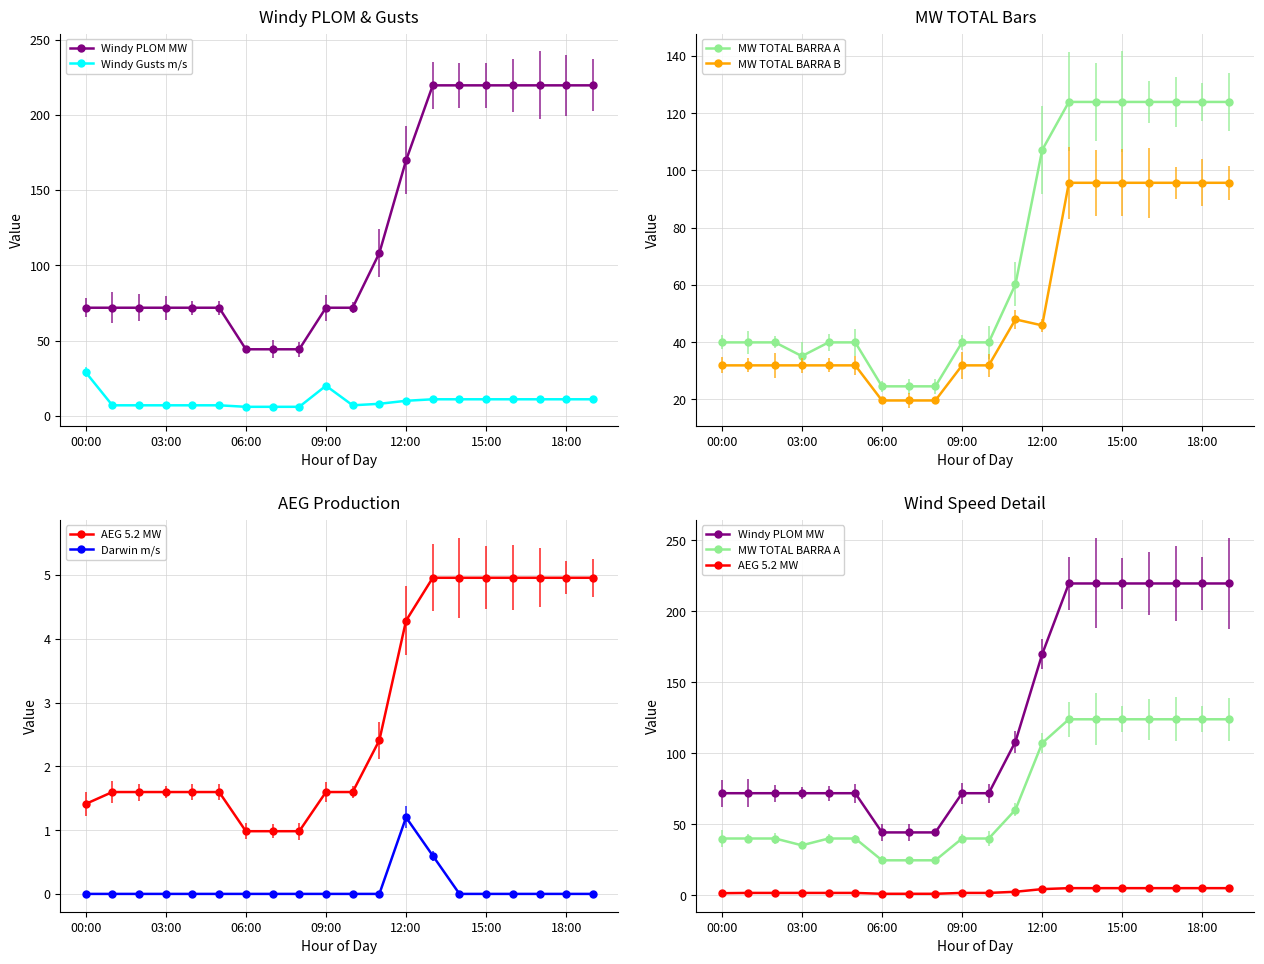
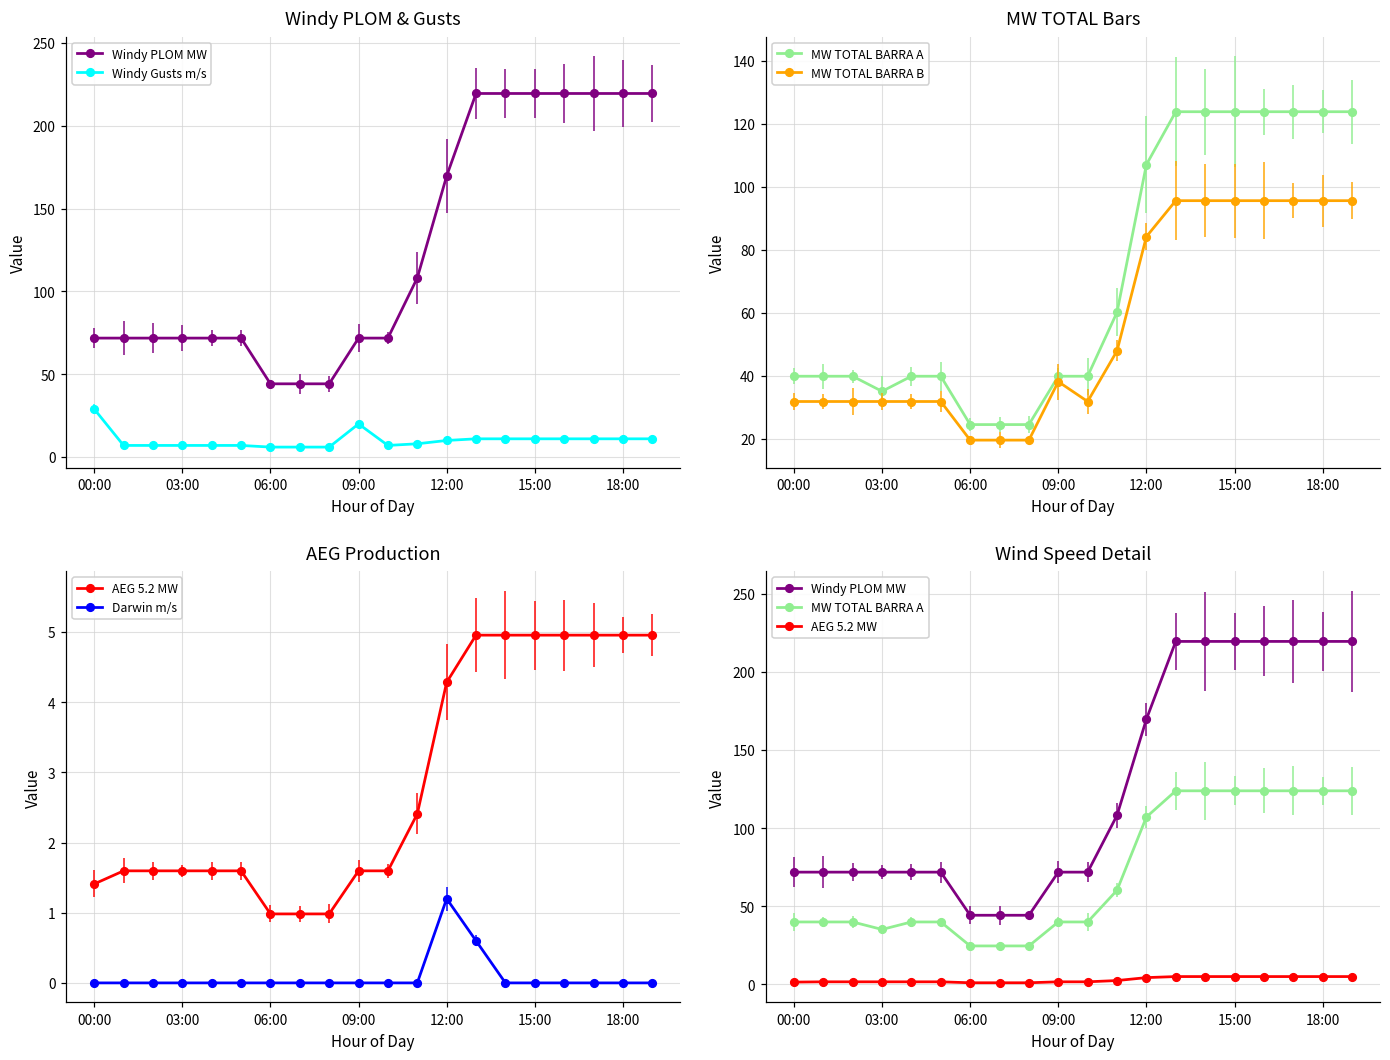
  {
    "Windy PLOM & Gusts": {
      "Windy PLOM MW": {
        "00:00": 72,
        "03:00": 72,
        "06:00": 44,
        "09:00": 72,
        "12:00": 170,
        "15:00": 220,
        "18:00": 220
      },
      "Windy Gusts m/s": {
        "00:00": 29,
        "03:00": 7,
        "06:00": 6,
        "09:00": 20,
        "12:00": 10,
        "15:00": 11,
        "18:00": 11
      }
    },
    "MW TOTAL Bars": {
      "MW TOTAL BARRA A": {
        "00:00": 40,
        "03:00": 35,
        "06:00": 25,
        "09:00": 40,
        "12:00": 107,
        "15:00": 124,
        "18:00": 124
      },
      "MW TOTAL BARRA B": {
        "00:00": 32,
        "03:00": 32,
        "06:00": 20,
-       "09:00": 32,
-       "12:00": 46,
+       "09:00": 38,
+       "12:00": 84,
        "15:00": 96,
        "18:00": 96
      }
    },
    "AEG Production": {
      "AEG 5.2 MW": {
        "00:00": 1.4,
        "03:00": 1.6,
        "06:00": 1.0,
        "09:00": 1.6,
        "12:00": 4.3,
        "15:00": 5.0,
        "18:00": 5.0
      },
      "Darwin m/s": {
        "00:00": 0.0,
        "03:00": 0.0,
        "06:00": 0.0,
        "09:00": 0.0,
        "12:00": 1.2,
        "15:00": 0.0,
        "18:00": 0.0
      }
    },
    "Wind Speed Detail": {
      "Windy PLOM MW": {
        "00:00": 72,
        "03:00": 72,
        "06:00": 44,
        "09:00": 72,
        "12:00": 170,
        "15:00": 220,
        "18:00": 220
      },
      "MW TOTAL BARRA A": {
        "00:00": 40,
        "03:00": 35,
        "06:00": 25,
        "09:00": 40,
        "12:00": 107,
        "15:00": 124,
        "18:00": 124
      },
      "AEG 5.2 MW": {
        "00:00": 1,
        "03:00": 2,
        "06:00": 1,
        "09:00": 2,
        "12:00": 4,
        "15:00": 5,
        "18:00": 5
      }
    }
  }
